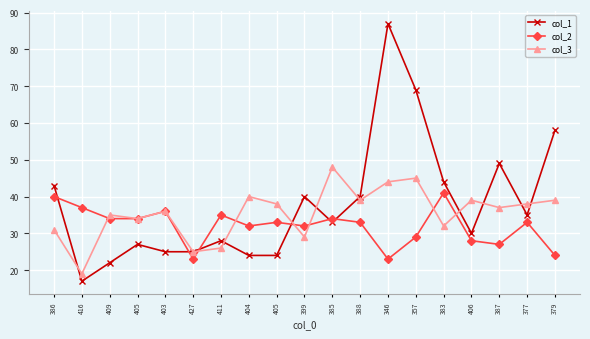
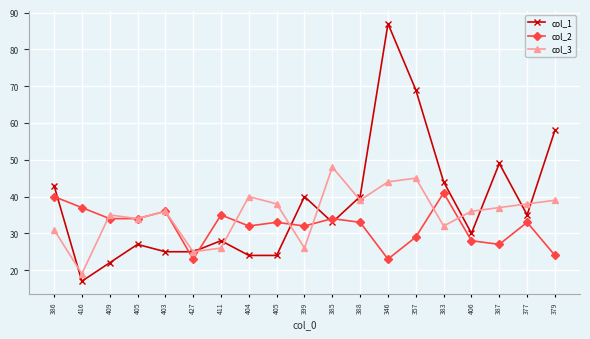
  {
    "col_1": {
      "386": 43,
      "416": 17,
      "409": 22,
      "403": 25,
      "411": 28,
      "404": 24,
      "399": 40,
      "385": 33,
      "388": 40,
      "346": 87,
      "357": 69,
      "383": 44,
      "406": 30,
      "387": 49,
      "377": 35,
      "379": 58
    },
    "col_2": {
      "386": 40,
      "416": 37,
      "409": 34,
      "427": 23,
      "411": 35,
      "404": 32,
      "399": 32,
      "385": 34,
      "388": 33,
      "346": 23,
      "357": 29,
      "383": 41,
      "406": 28,
      "387": 27,
      "377": 33,
      "379": 24
    },
    "col_3": {
      "386": 31,
      "416": 19,
      "409": 35,
      "411": 26,
      "404": 40,
-     "399": 29,
+     "399": 26,
      "385": 48,
      "388": 39,
      "346": 44,
      "357": 45,
      "383": 32,
-     "406": 39,
+     "406": 36,
      "387": 37,
      "377": 38,
      "379": 39
    }
  }
